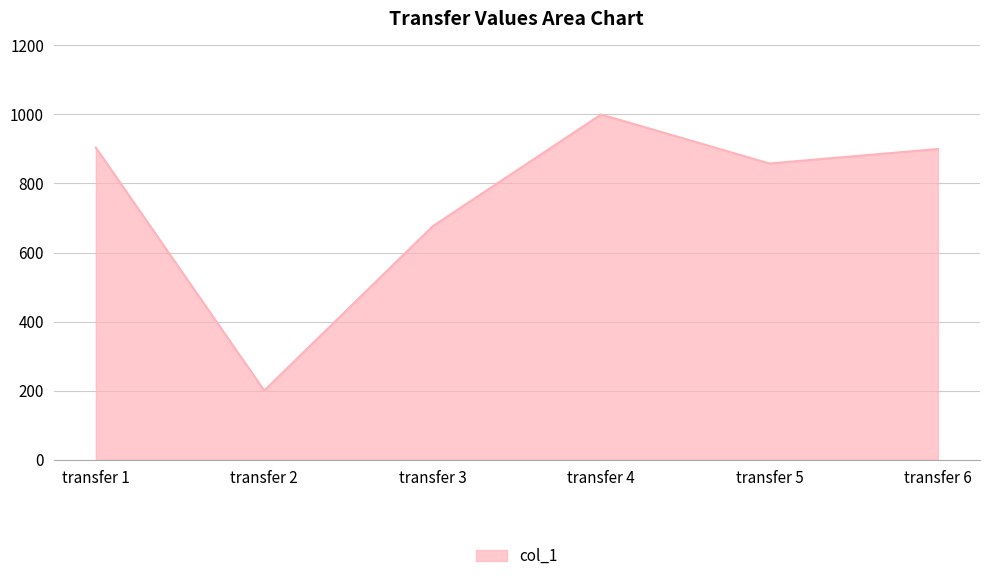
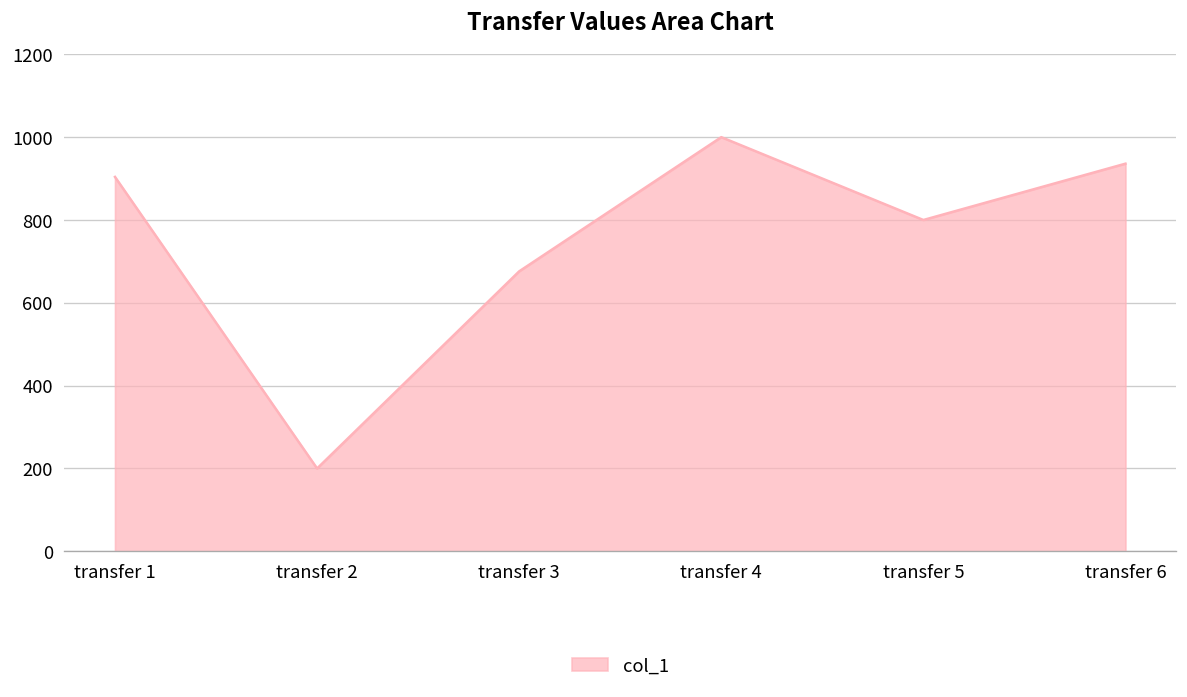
  {
    "transfer 1": 900,
    "transfer 2": 200,
    "transfer 3": 680,
    "transfer 4": 1000,
-   "transfer 5": 860,
-   "transfer 6": 900
+   "transfer 5": 800,
+   "transfer 6": 940
  }
